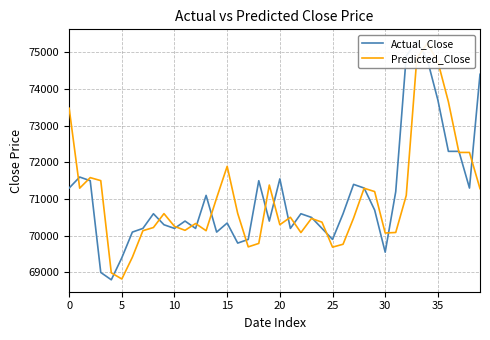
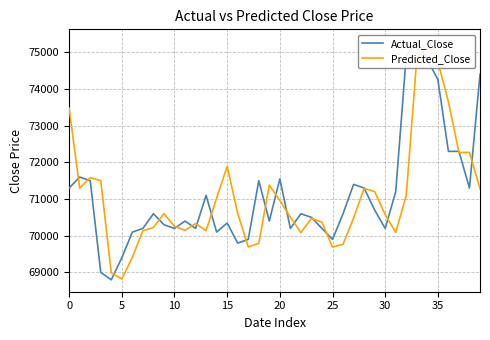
  {
    "Actual_Close": {
      "0": 71300,
      "5": 69400,
      "15": 70300,
      "20": 71600,
      "25": 69900,
-     "30": 69600,
-     "35": 73700
+     "30": 70200,
+     "35": 74300
    },
    "Predicted_Close": {
      "0": 73500,
      "5": 68800,
      "15": 71900,
-     "20": 70300,
+     "20": 71000,
      "25": 69700,
-     "30": 70100
+     "30": 70600
    }
  }
